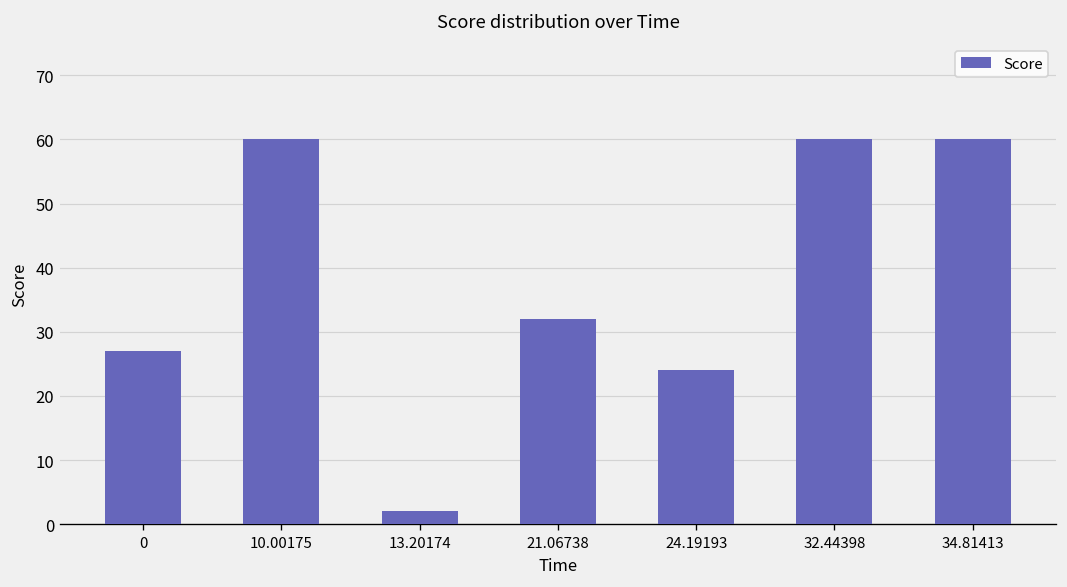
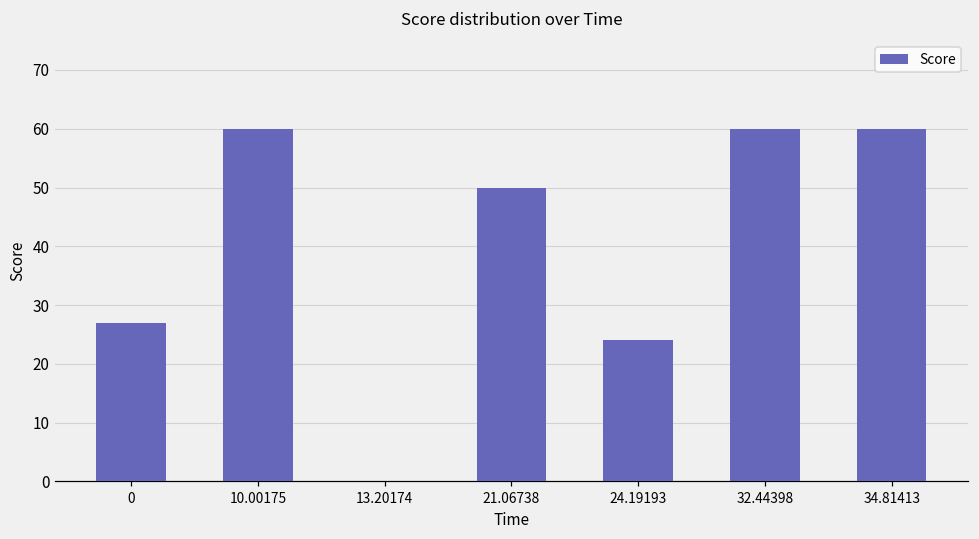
  {
    "0": 27,
    "10.00175": 60,
-   "13.20174": 2,
-   "21.06738": 32,
+   "13.20174": 0,
+   "21.06738": 50,
    "24.19193": 24,
    "32.44398": 60,
    "34.81413": 60
  }
